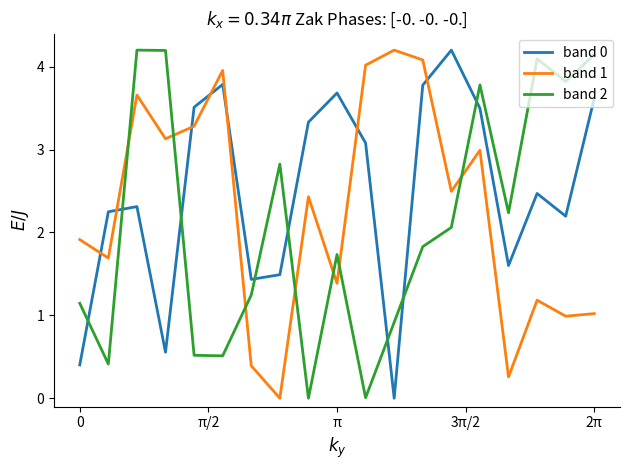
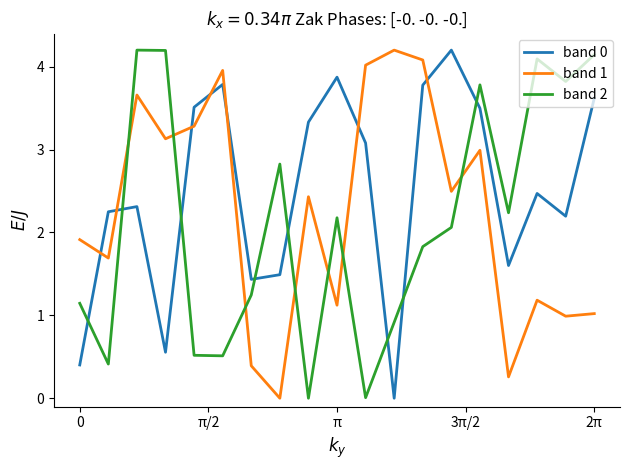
  {
    "band 0": {
      "0": 0.4,
-     "π": 3.7
+     "π": 3.9
    },
    "band 1": {
      "0": 1.9,
-     "π": 1.4,
+     "π": 1.1,
      "2π": 1.0
    },
    "band 2": {
      "0": 1.1,
-     "π": 1.7
+     "π": 2.2
    }
  }
